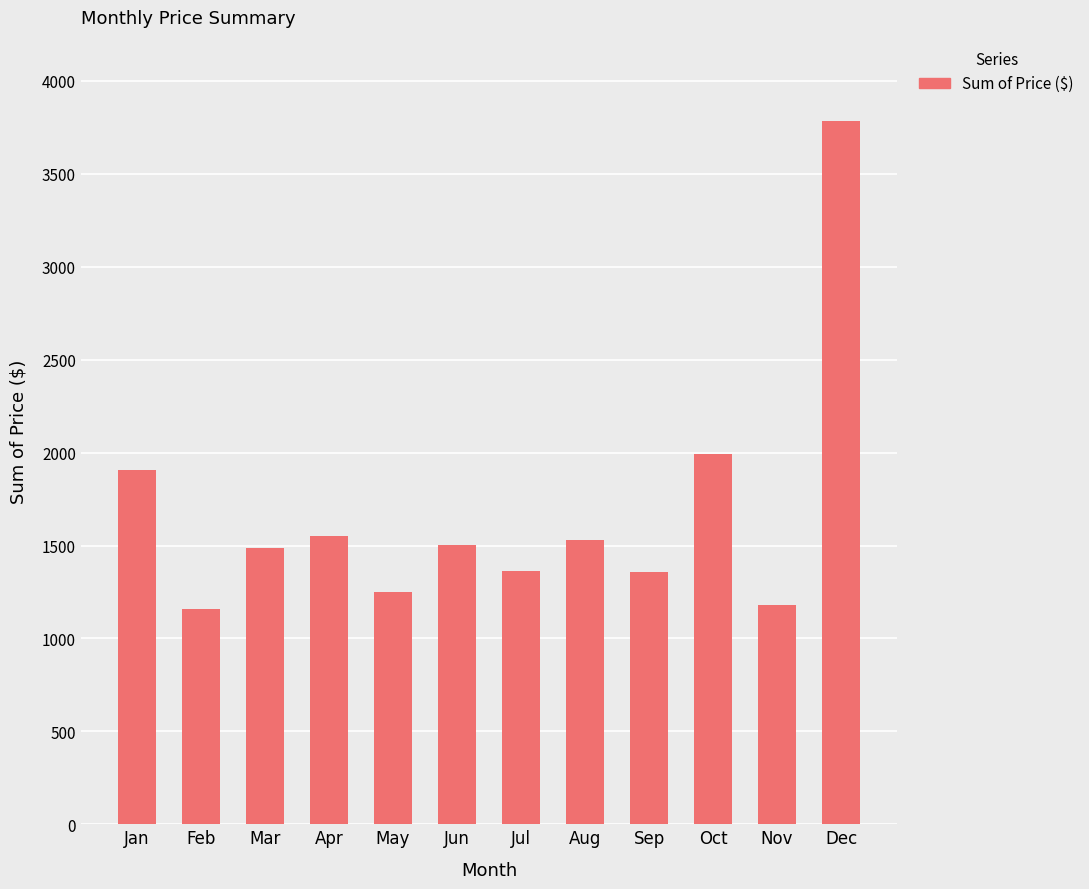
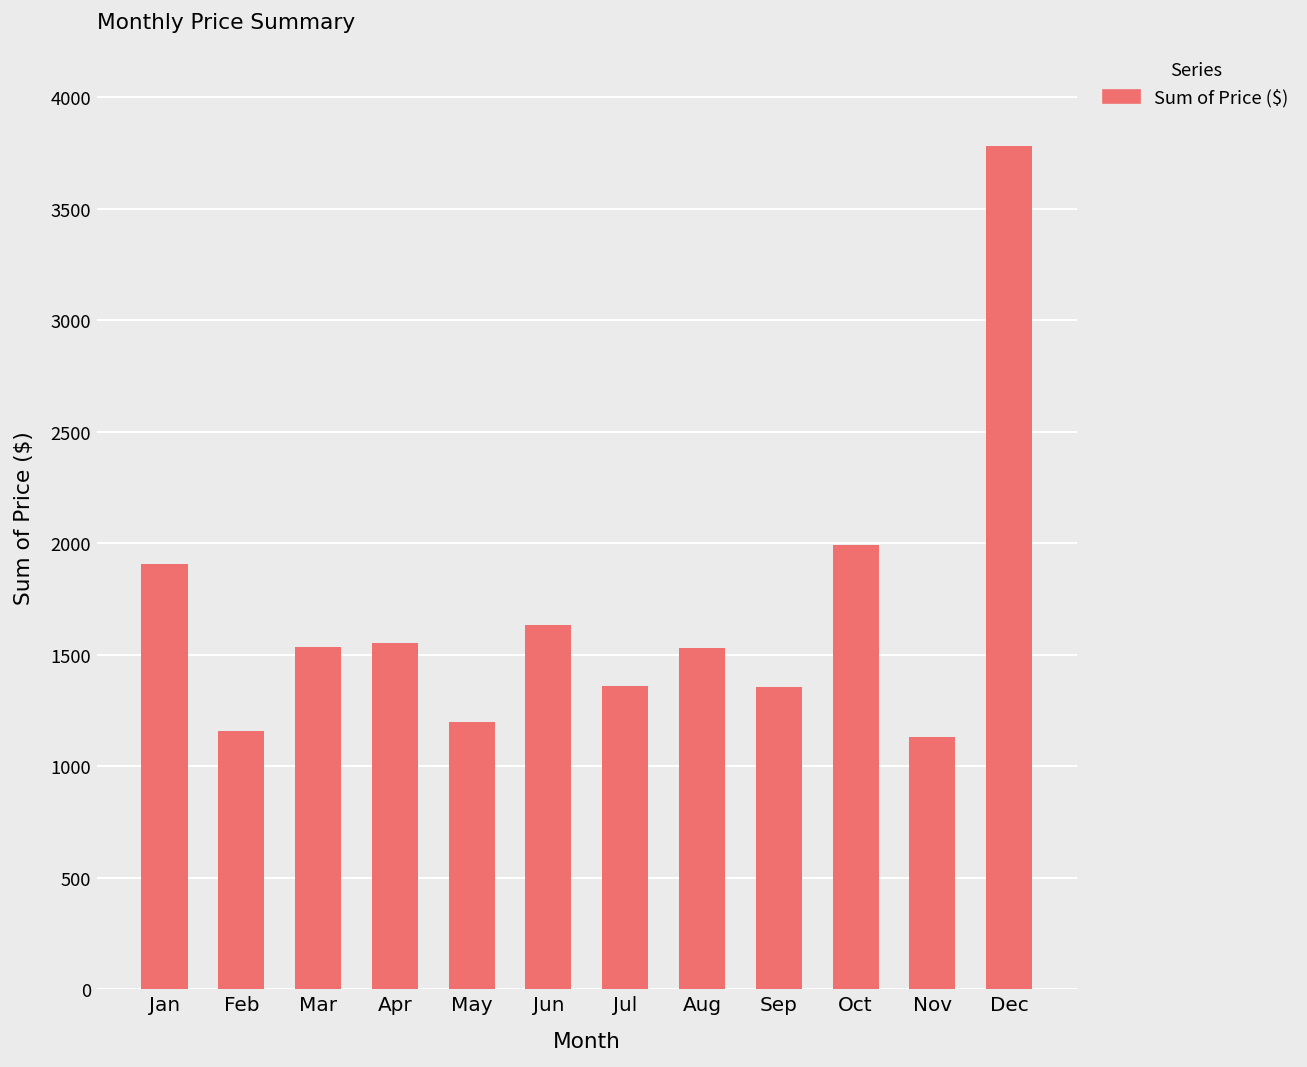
  {
    "Jan": 1910,
    "Feb": 1160,
-   "Mar": 1480,
+   "Mar": 1530,
    "Apr": 1550,
-   "May": 1250,
-   "Jun": 1500,
+   "May": 1200,
+   "Jun": 1630,
    "Jul": 1360,
    "Aug": 1530,
    "Sep": 1360,
    "Oct": 1990,
-   "Nov": 1180,
+   "Nov": 1130,
    "Dec": 3780
  }
